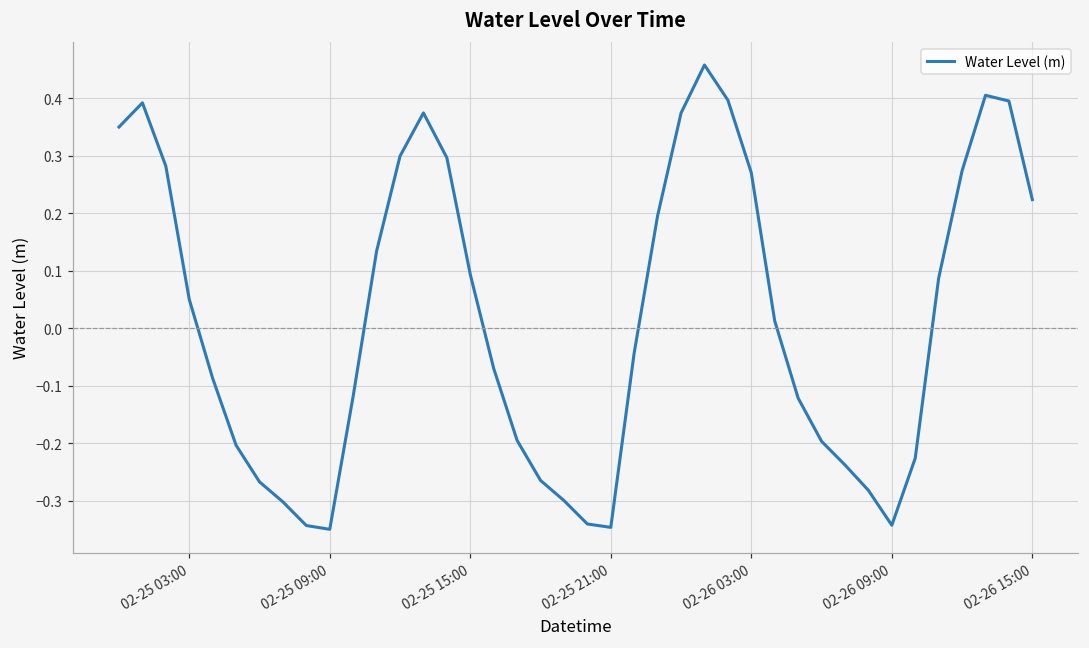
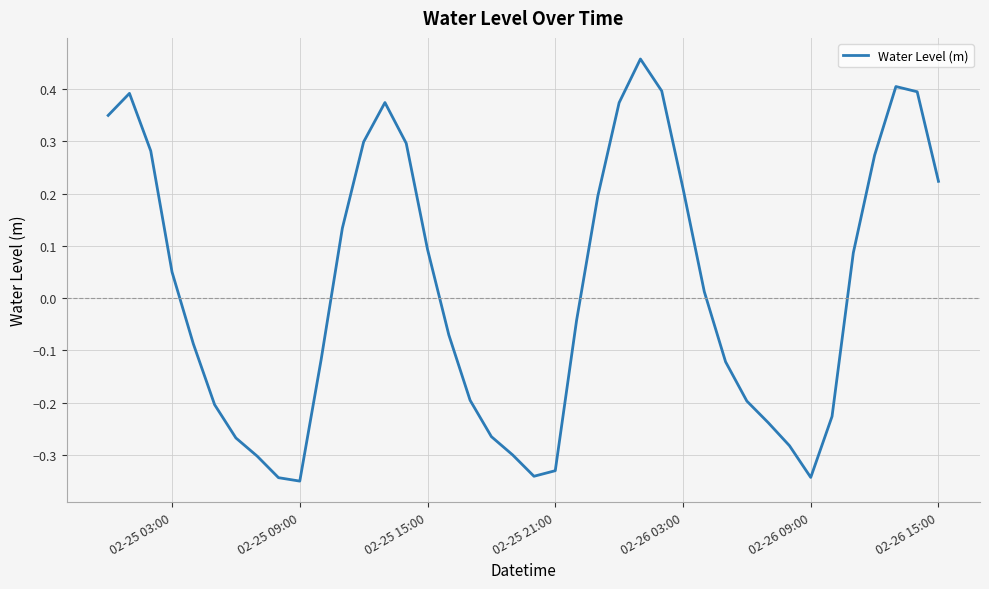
  {
    "02-25 03:00": 0.05,
    "02-25 09:00": -0.35,
    "02-25 15:00": 0.09,
-   "02-25 21:00": -0.35,
-   "02-26 03:00": 0.27,
+   "02-25 21:00": -0.33,
+   "02-26 03:00": 0.21,
    "02-26 09:00": -0.34,
    "02-26 15:00": 0.22
  }
